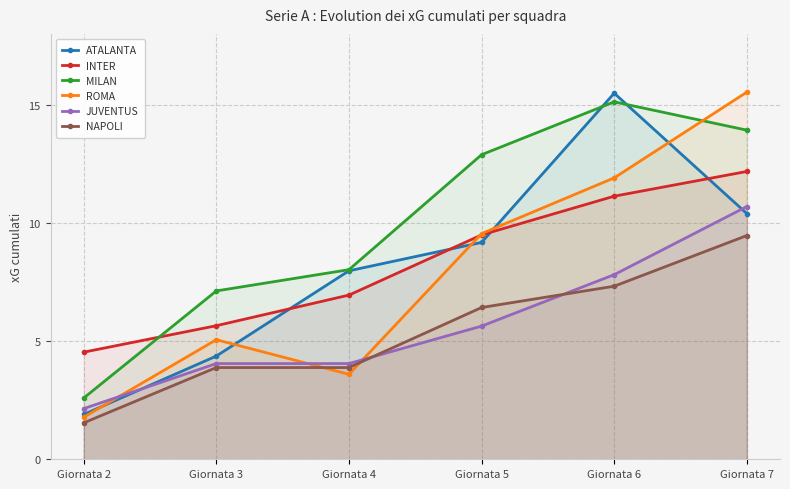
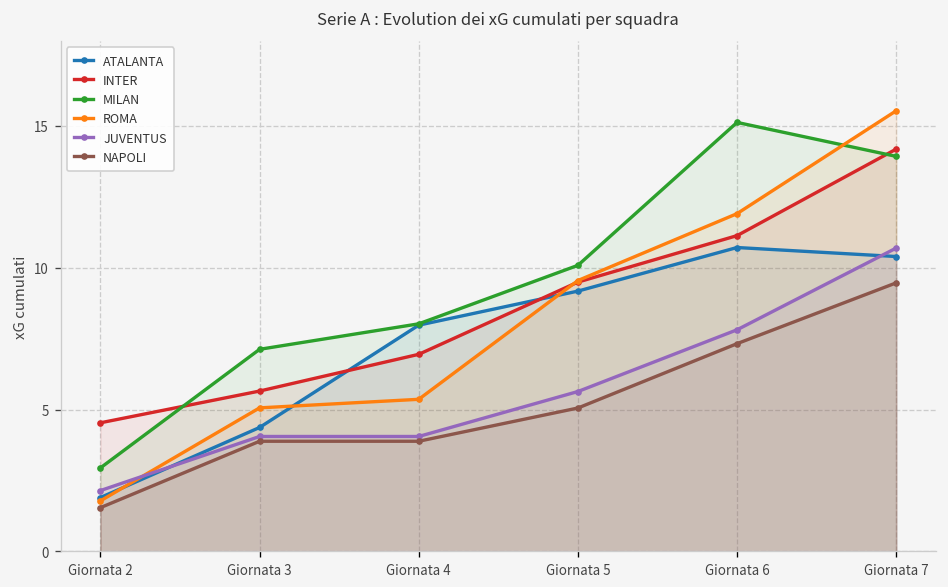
  {
    "ATALANTA": {
      "Giornata 2": 1.9,
      "Giornata 3": 4.4,
      "Giornata 5": 9.2,
-     "Giornata 6": 15.5,
+     "Giornata 6": 10.7,
      "Giornata 7": 10.4
    },
    "INTER": {
      "Giornata 2": 4.5,
      "Giornata 3": 5.7,
      "Giornata 4": 6.9,
      "Giornata 6": 11.1,
-     "Giornata 7": 12.2
+     "Giornata 7": 14.2
    },
    "MILAN": {
-     "Giornata 2": 2.6,
+     "Giornata 2": 2.9,
      "Giornata 3": 7.1,
-     "Giornata 5": 12.9,
+     "Giornata 5": 10.1,
      "Giornata 6": 15.1,
      "Giornata 7": 13.9
    },
    "ROMA": {
      "Giornata 2": 1.8,
      "Giornata 3": 5.1,
-     "Giornata 4": 3.6,
+     "Giornata 4": 5.4,
      "Giornata 6": 11.9,
      "Giornata 7": 15.5
    },
    "JUVENTUS": {
      "Giornata 2": 2.1,
      "Giornata 3": 4.1,
      "Giornata 4": 4.1,
      "Giornata 5": 5.6,
      "Giornata 6": 7.8,
      "Giornata 7": 10.7
    },
    "NAPOLI": {
      "Giornata 2": 1.5,
      "Giornata 3": 3.9,
      "Giornata 4": 3.9,
-     "Giornata 5": 6.4,
+     "Giornata 5": 5.1,
      "Giornata 6": 7.3,
      "Giornata 7": 9.5
    }
  }
